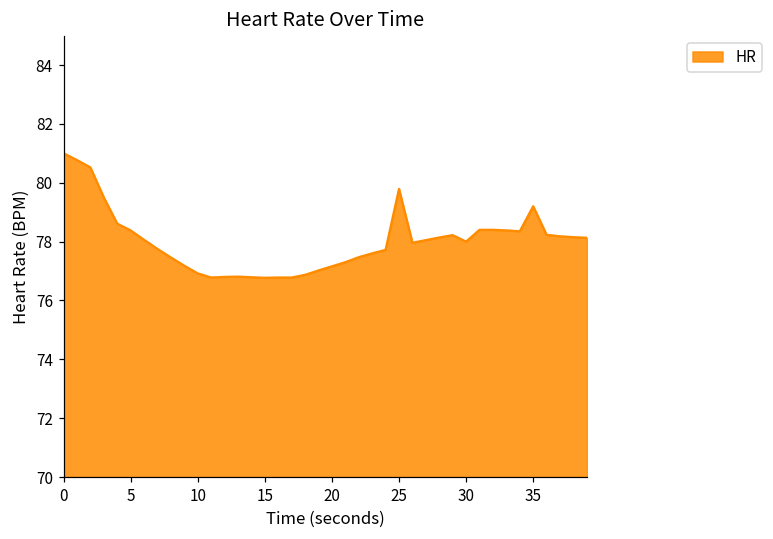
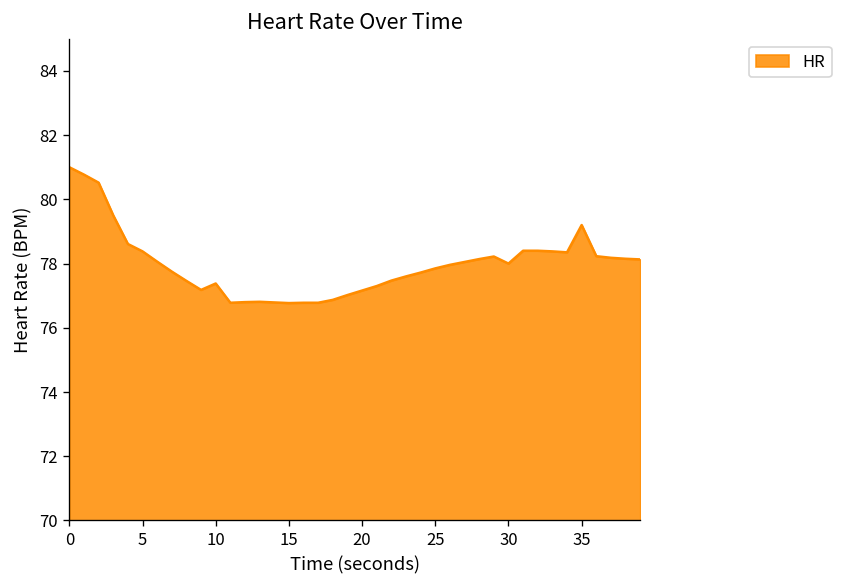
  {
    "0": 81.0,
    "5": 78.4,
-   "10": 76.9,
+   "10": 77.4,
    "15": 76.8,
    "20": 77.2,
-   "25": 79.8,
+   "25": 77.9,
    "30": 78.0,
    "35": 79.2
  }
